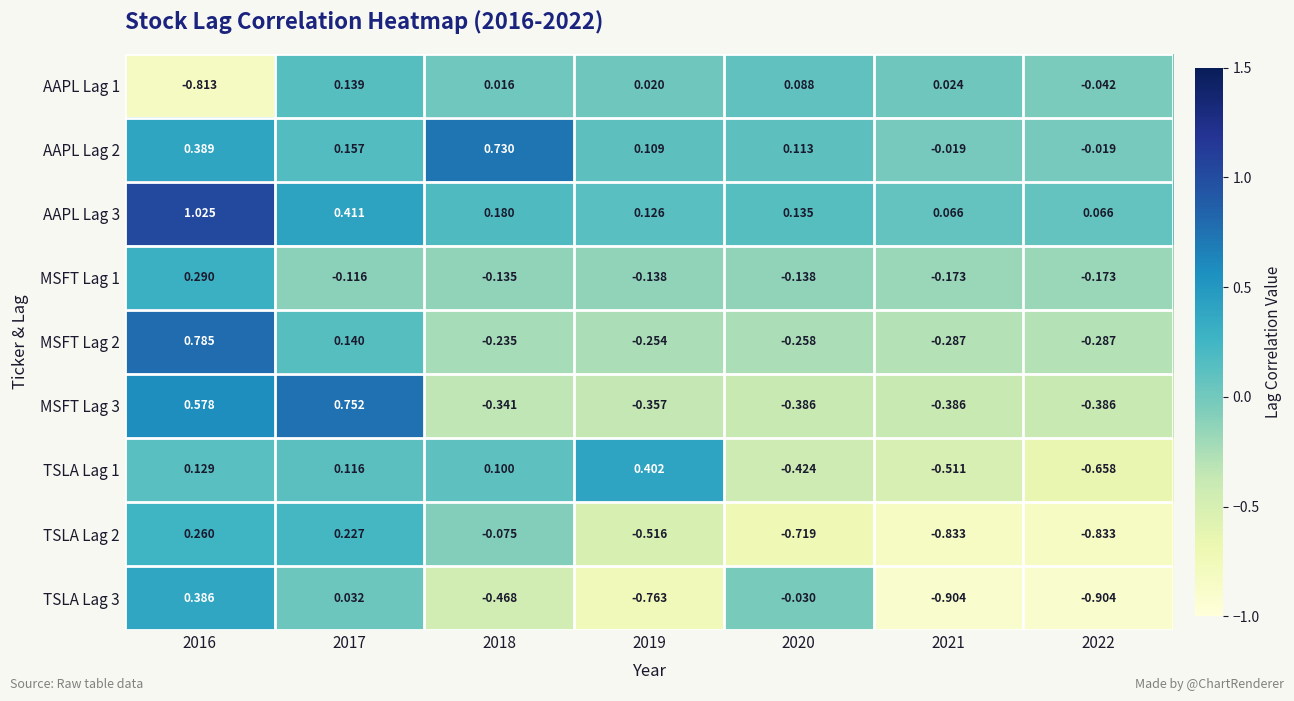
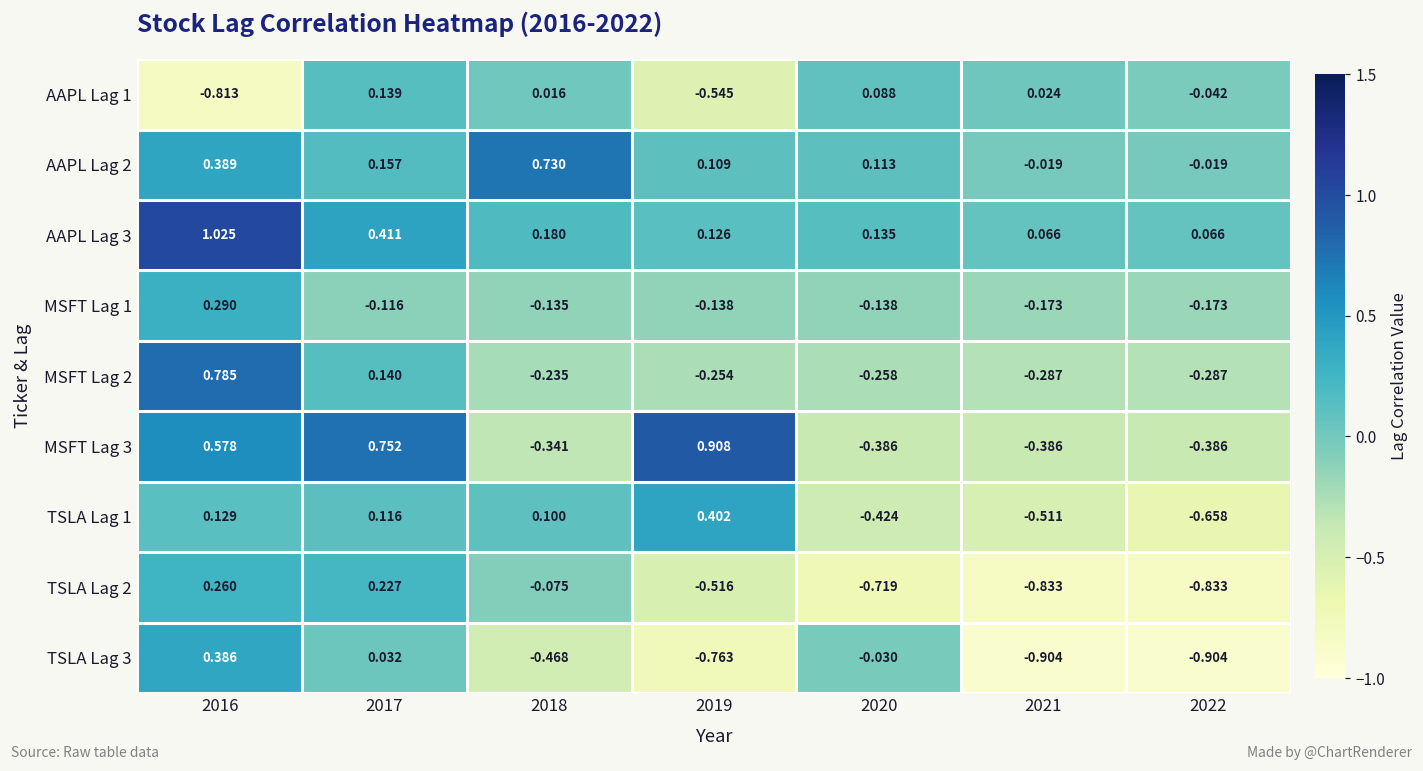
  {
    "AAPL Lag 1": {
      "2016": -0.813,
      "2017": 0.139,
      "2018": 0.016,
-     "2019": 0.020,
+     "2019": -0.545,
      "2020": 0.088,
      "2021": 0.024,
      "2022": -0.042
    },
    "AAPL Lag 2": {
      "2016": 0.389,
      "2017": 0.157,
      "2018": 0.730,
      "2019": 0.109,
      "2020": 0.113,
      "2021": -0.019,
      "2022": -0.019
    },
    "AAPL Lag 3": {
      "2016": 1.025,
      "2017": 0.411,
      "2018": 0.180,
      "2019": 0.126,
      "2020": 0.135,
      "2021": 0.066,
      "2022": 0.066
    },
    "MSFT Lag 1": {
      "2016": 0.290,
      "2017": -0.116,
      "2018": -0.135,
      "2019": -0.138,
      "2020": -0.138,
      "2021": -0.173,
      "2022": -0.173
    },
    "MSFT Lag 2": {
      "2016": 0.785,
      "2017": 0.140,
      "2018": -0.235,
      "2019": -0.254,
      "2020": -0.258,
      "2021": -0.287,
      "2022": -0.287
    },
    "MSFT Lag 3": {
      "2016": 0.578,
      "2017": 0.752,
      "2018": -0.341,
-     "2019": -0.357,
+     "2019": 0.908,
      "2020": -0.386,
      "2021": -0.386,
      "2022": -0.386
    },
    "TSLA Lag 1": {
      "2016": 0.129,
      "2017": 0.116,
      "2018": 0.100,
      "2019": 0.402,
      "2020": -0.424,
      "2021": -0.511,
      "2022": -0.658
    },
    "TSLA Lag 2": {
      "2016": 0.260,
      "2017": 0.227,
      "2018": -0.075,
      "2019": -0.516,
      "2020": -0.719,
      "2021": -0.833,
      "2022": -0.833
    },
    "TSLA Lag 3": {
      "2016": 0.386,
      "2017": 0.032,
      "2018": -0.468,
      "2019": -0.763,
      "2020": -0.030,
      "2021": -0.904,
      "2022": -0.904
    }
  }
